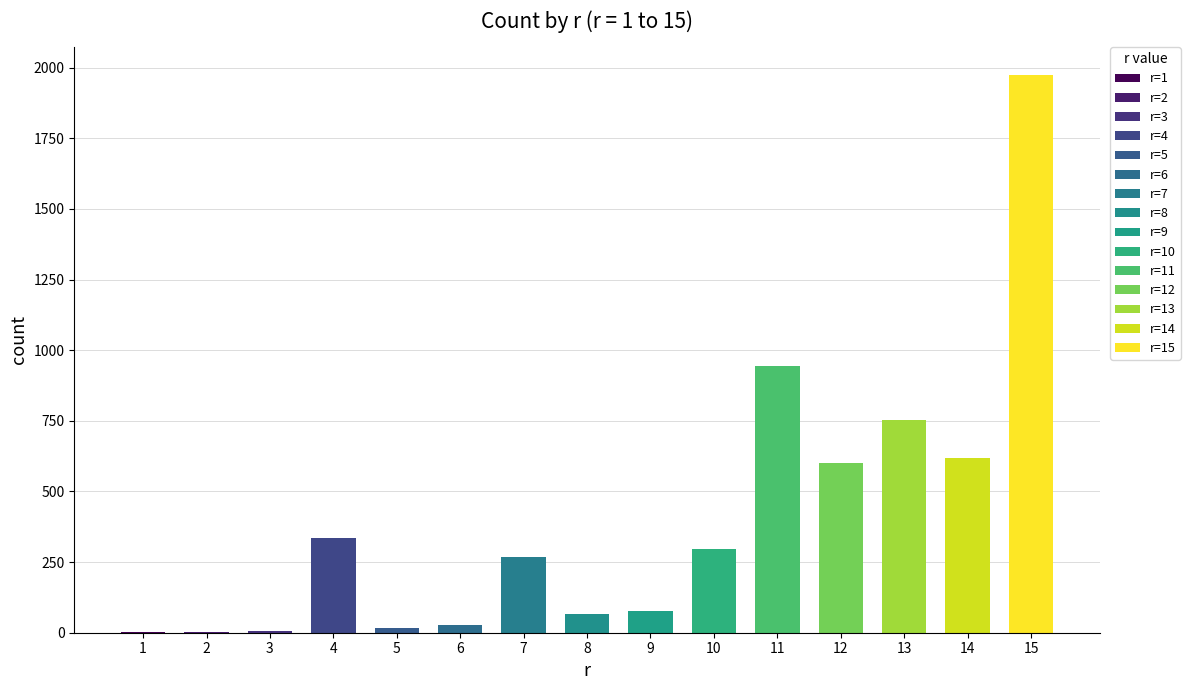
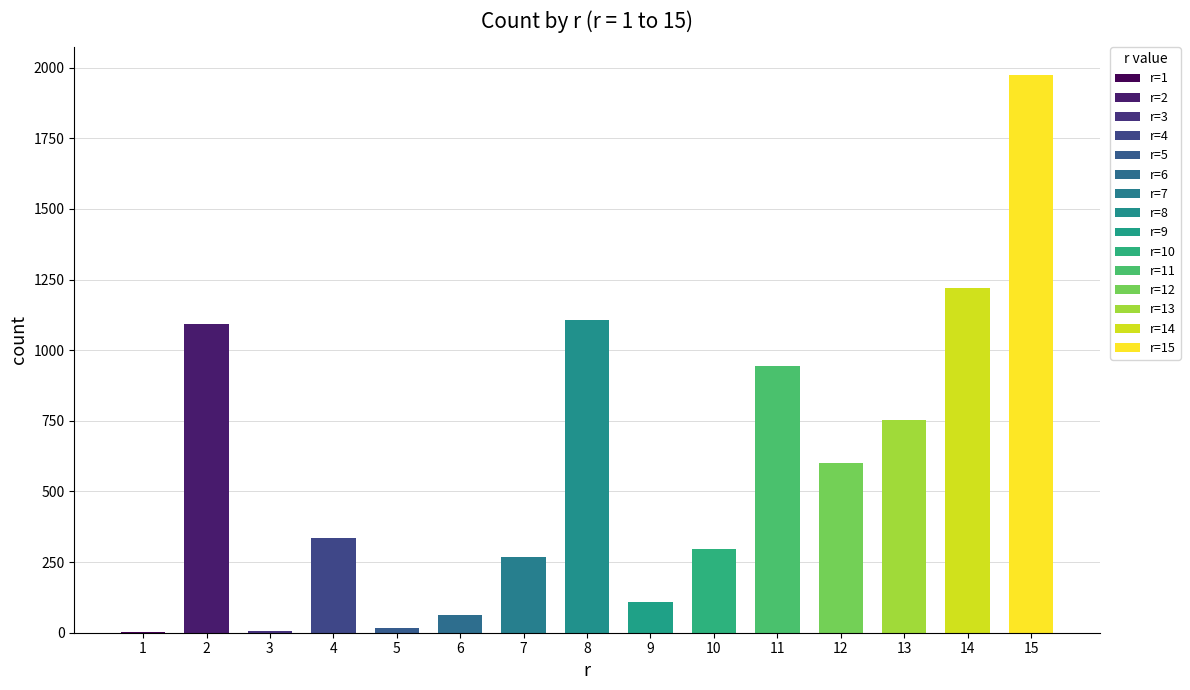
  {
-   "2": 0,
+   "2": 1090,
    "4": 340,
    "5": 20,
-   "6": 30,
+   "6": 60,
    "7": 270,
-   "8": 70,
-   "9": 80,
+   "8": 1110,
+   "9": 110,
    "10": 300,
    "11": 940,
    "12": 600,
    "13": 750,
-   "14": 620,
+   "14": 1220,
    "15": 1970
  }
